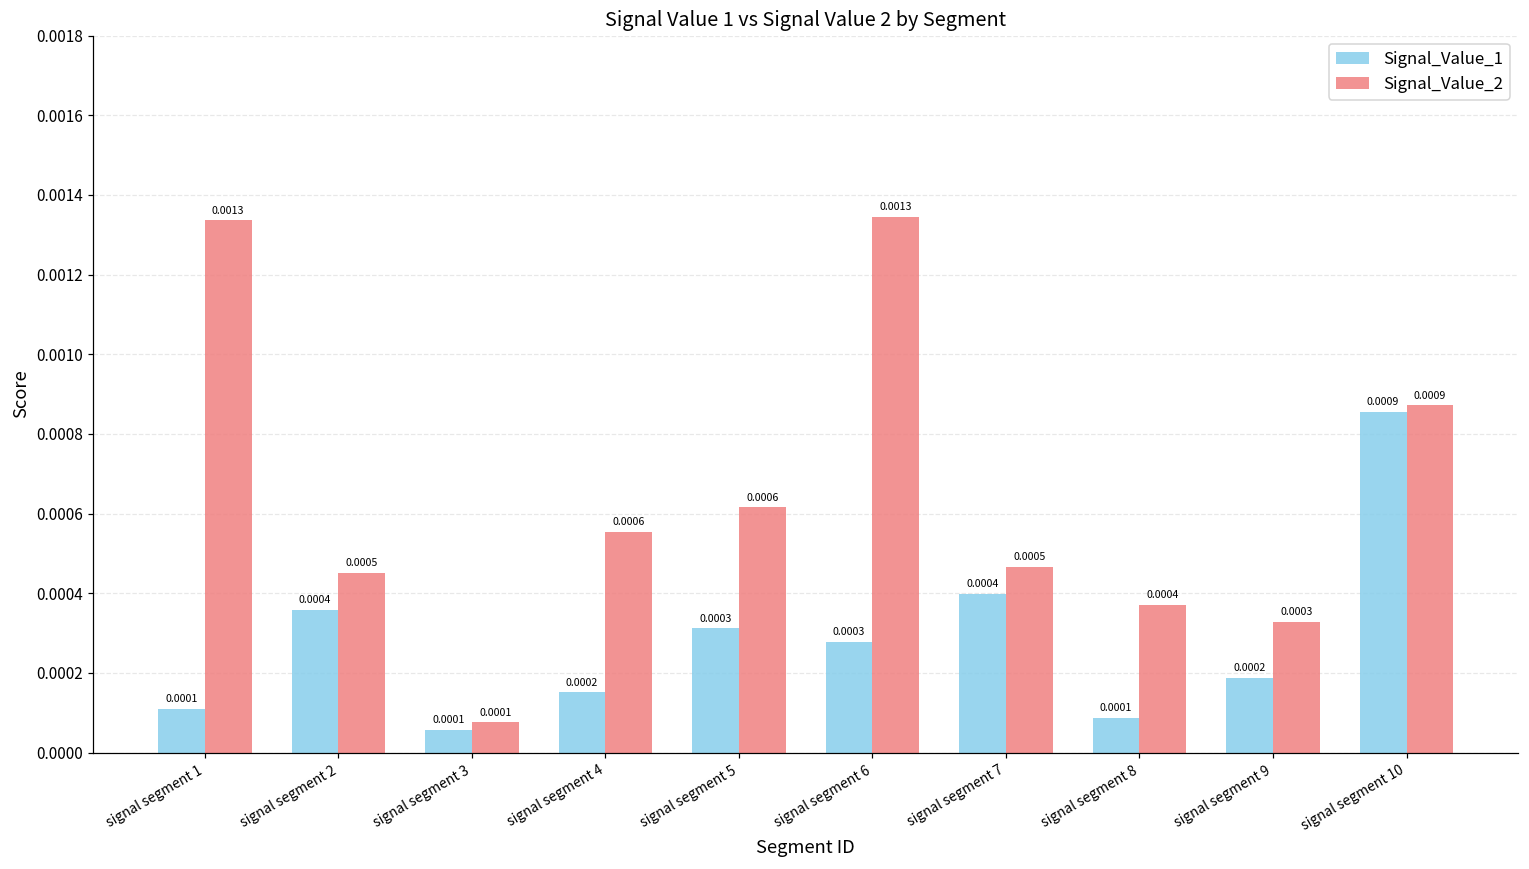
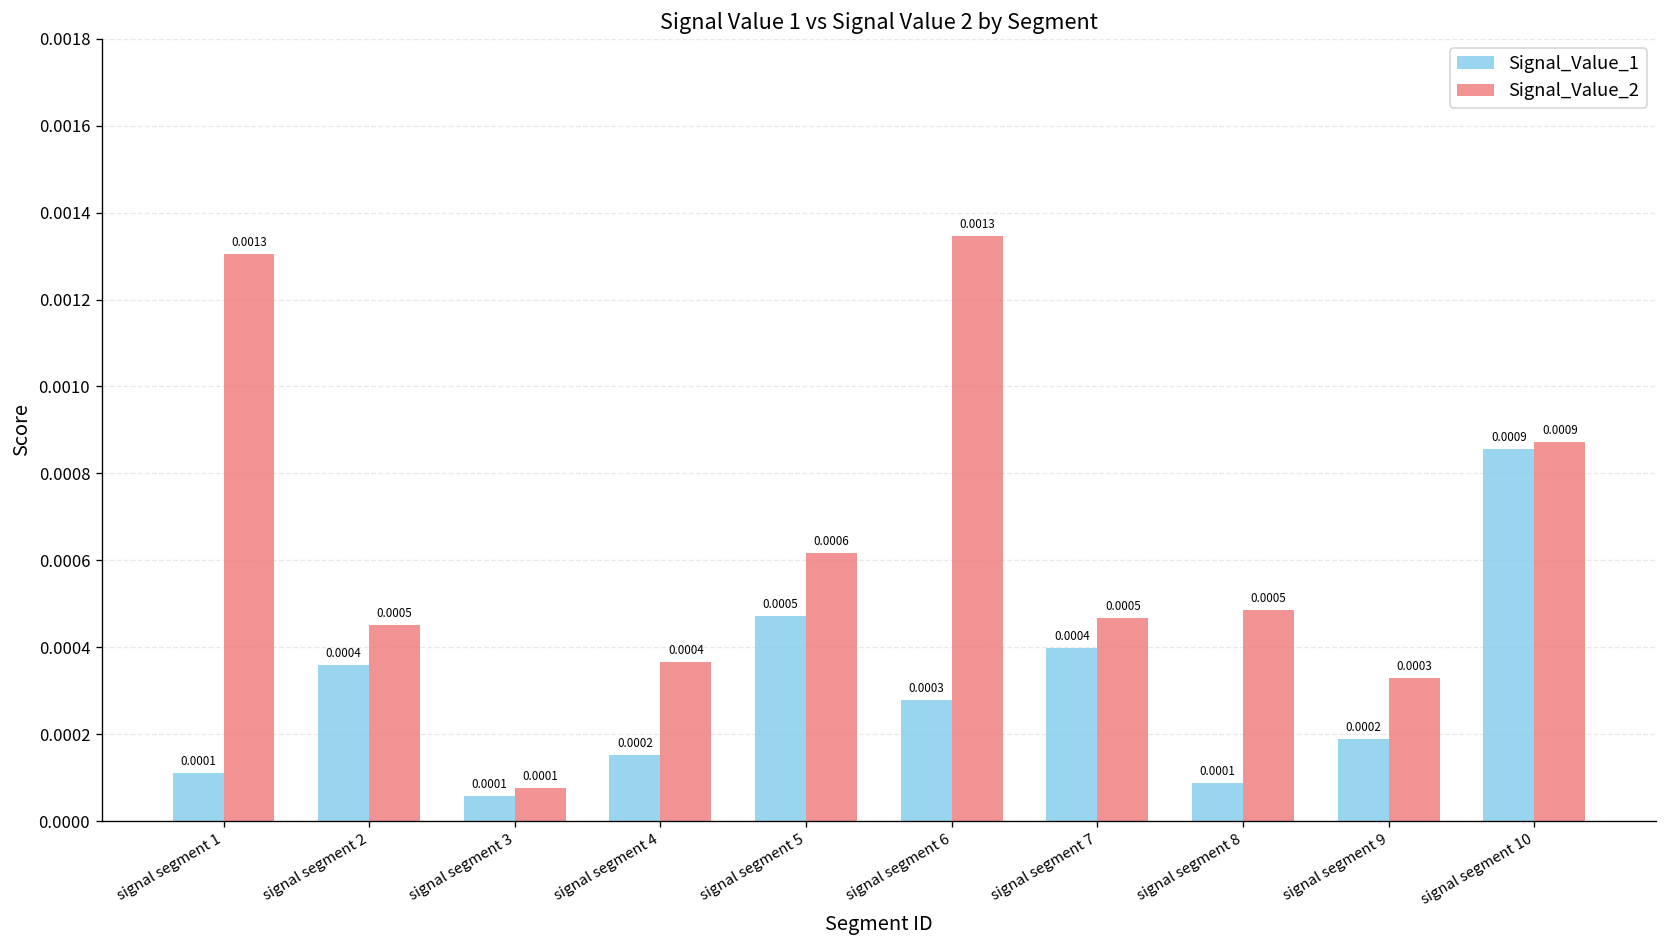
  {
    "Signal_Value_1": {
      "signal segment 1": 0.0001,
      "signal segment 2": 0.0004,
      "signal segment 3": 0.0001,
      "signal segment 4": 0.0002,
-     "signal segment 5": 0.0003,
+     "signal segment 5": 0.0005,
      "signal segment 6": 0.0003,
      "signal segment 7": 0.0004,
      "signal segment 8": 0.0001,
      "signal segment 9": 0.0002,
      "signal segment 10": 0.0009
    },
    "Signal_Value_2": {
-     "signal segment 1": 0.00134,
+     "signal segment 1": 0.00130,
      "signal segment 2": 0.0005,
      "signal segment 3": 0.0001,
-     "signal segment 4": 0.0006,
+     "signal segment 4": 0.0004,
      "signal segment 5": 0.0006,
      "signal segment 6": 0.0013,
      "signal segment 7": 0.0005,
-     "signal segment 8": 0.0004,
+     "signal segment 8": 0.0005,
      "signal segment 9": 0.0003,
      "signal segment 10": 0.0009
    }
  }
